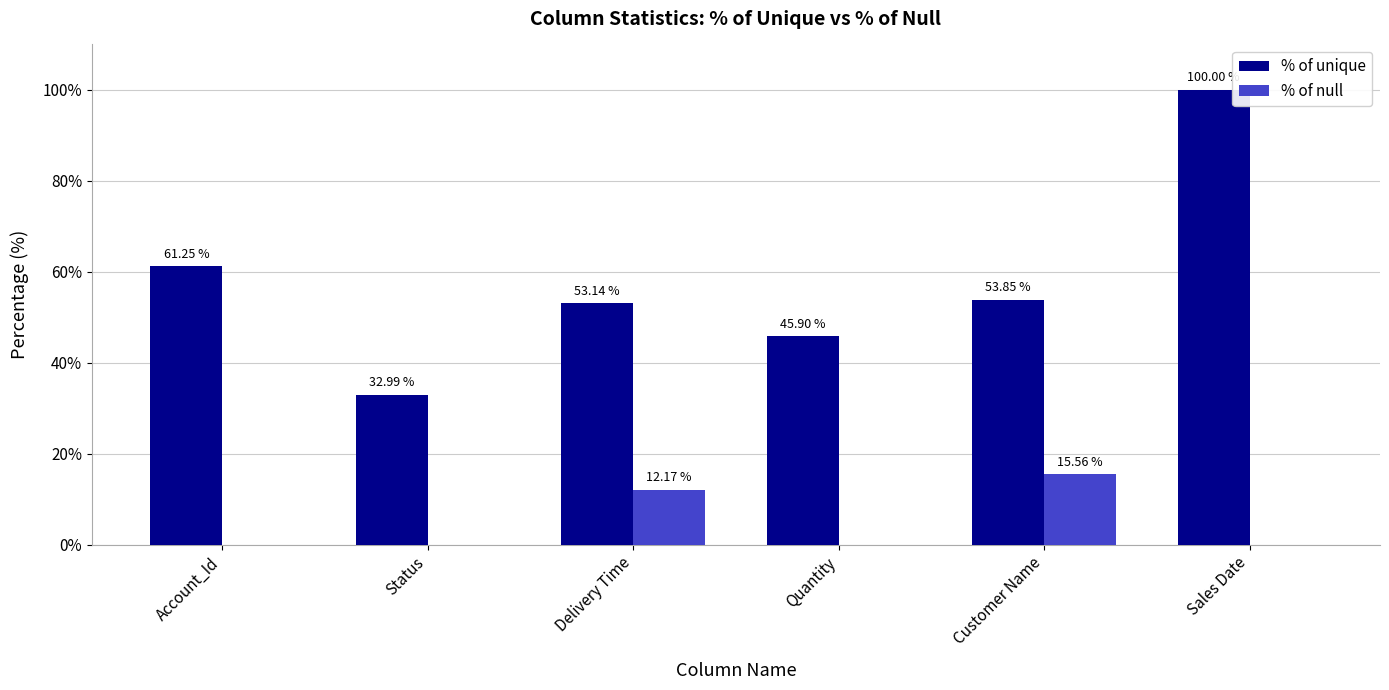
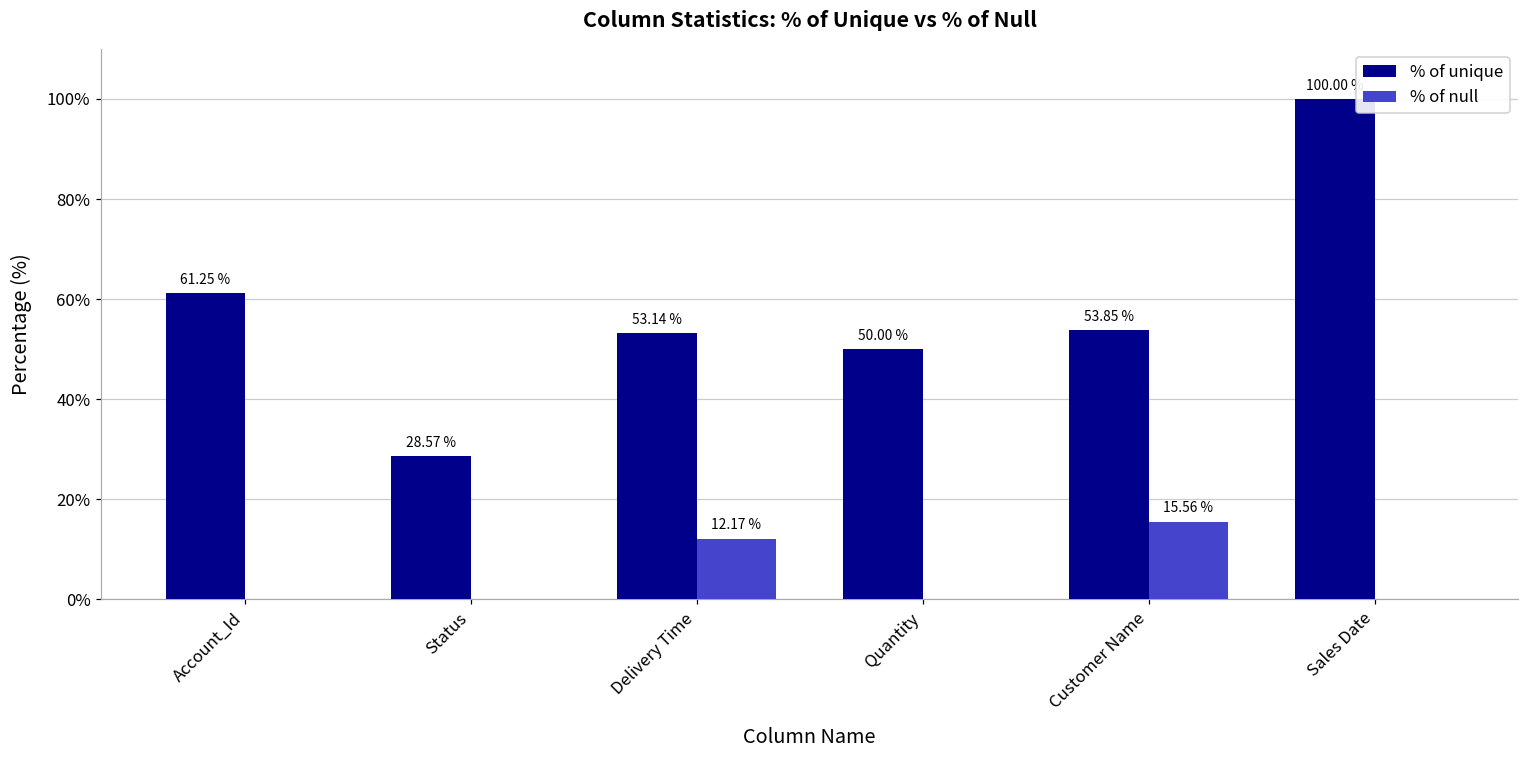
  {
    "% of unique": {
      "Account_Id": "61.25 %",
-     "Status": "32.99 %",
+     "Status": "28.57 %",
      "Delivery Time": "53.14 %",
-     "Quantity": "45.90 %",
+     "Quantity": "50.00 %",
      "Customer Name": "53.85 %"
    },
    "% of null": {
      "Delivery Time": "12.17 %",
      "Customer Name": "15.56 %"
    }
  }
